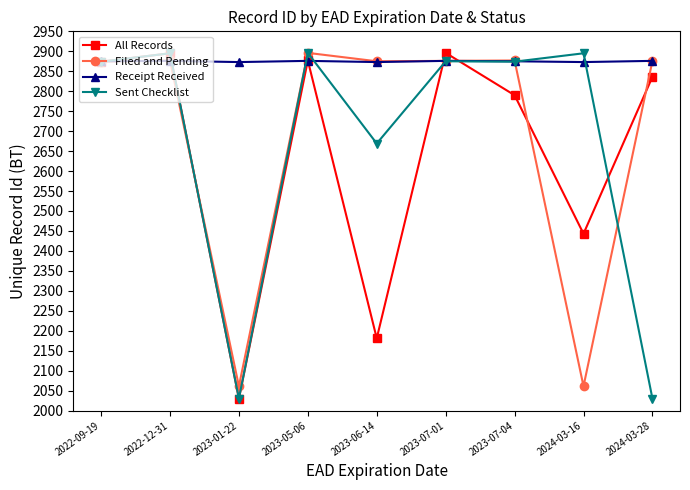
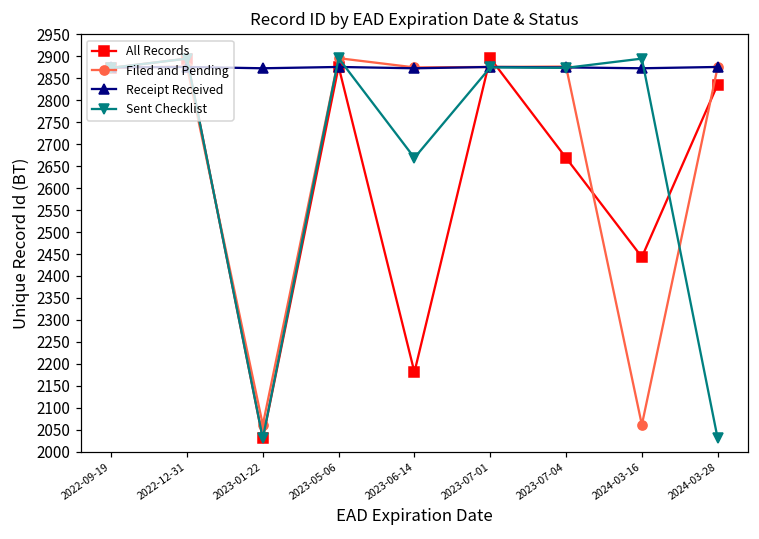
  {
    "All Records": {
      "2023-06-14": 2180,
      "2023-07-01": 2900,
-     "2023-07-04": 2790,
+     "2023-07-04": 2670,
      "2024-03-16": 2440,
      "2024-03-28": 2840
    },
    "Filed and Pending": {
      "2023-01-22": 2060,
      "2024-03-16": 2060
    },
    "Receipt Received": {
      "2023-01-22": 2870,
      "2024-03-16": 2870
    },
    "Sent Checklist": {
      "2023-06-14": 2670,
      "2024-03-16": 2900,
      "2024-03-28": 2030
    }
  }
